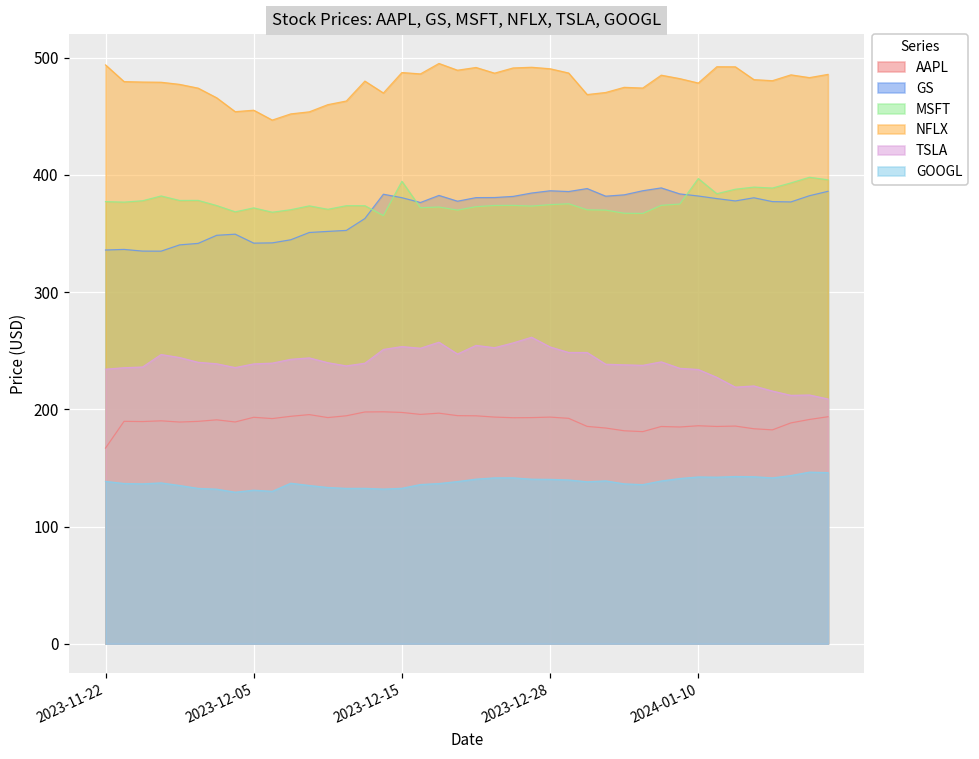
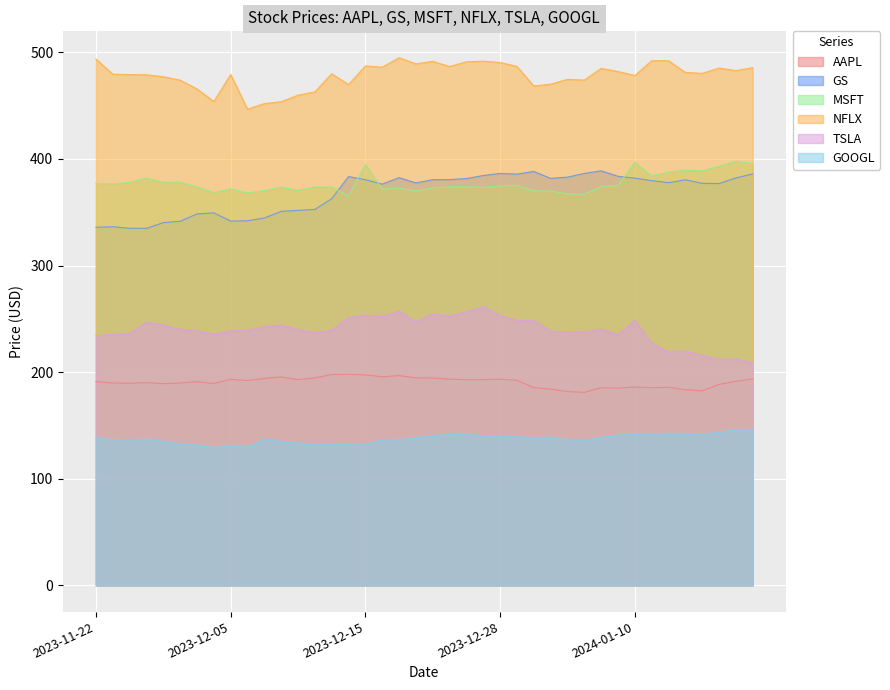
  {
    "AAPL": {
-     "2023-11-22": 167,
+     "2023-11-22": 191,
      "2023-12-05": 193,
      "2023-12-15": 197,
      "2023-12-28": 193,
      "2024-01-10": 186
    },
    "MSFT": {
      "2023-11-22": 377,
      "2023-12-05": 372,
      "2023-12-15": 395,
      "2023-12-28": 375,
      "2024-01-10": 397
    },
    "NFLX": {
      "2023-11-22": 494,
-     "2023-12-05": 455,
+     "2023-12-05": 479,
      "2023-12-15": 487,
      "2023-12-28": 491,
      "2024-01-10": 478
    },
    "TSLA": {
      "2023-11-22": 234,
      "2023-12-05": 239,
      "2023-12-15": 254,
      "2023-12-28": 253,
-     "2024-01-10": 234
+     "2024-01-10": 249
    }
  }
